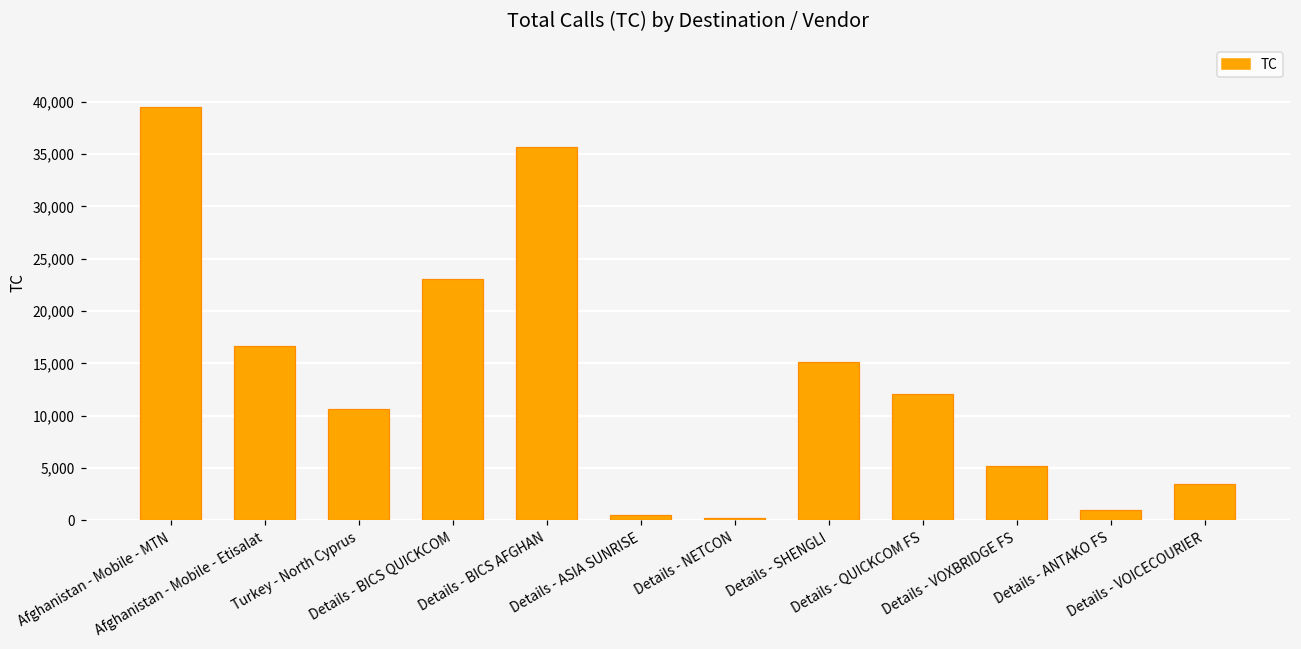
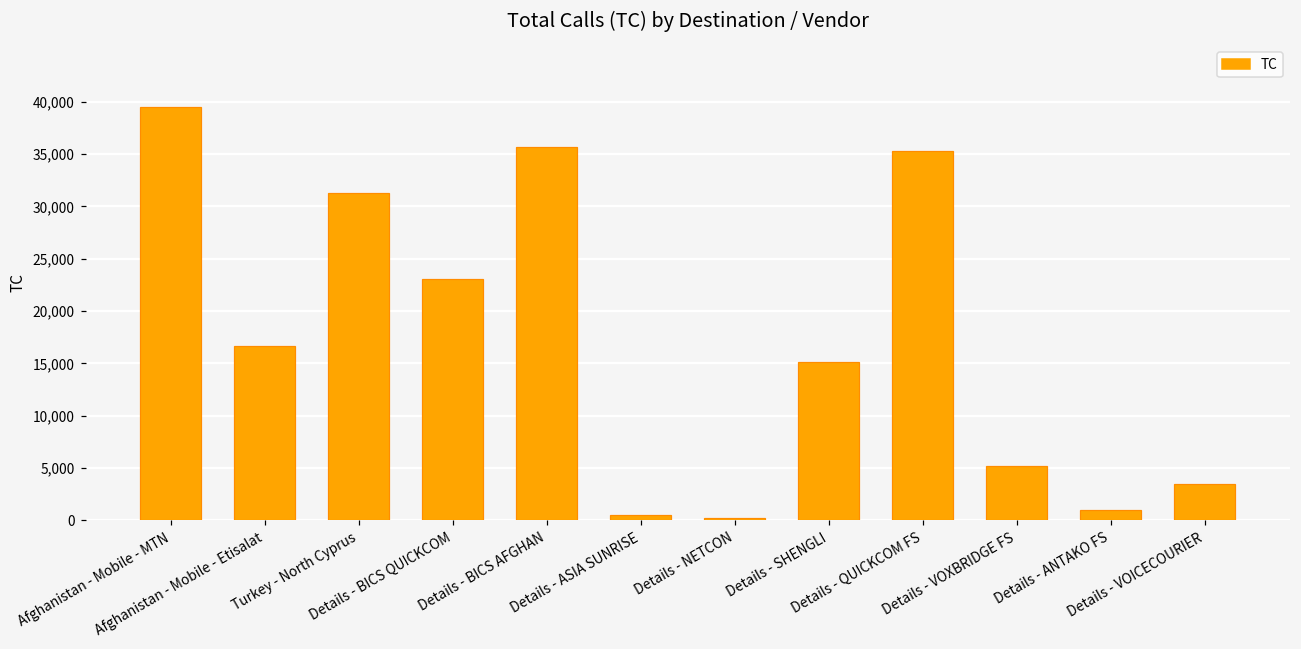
  {
    "Afghanistan - Mobile - MTN": "39,000",
    "Afghanistan - Mobile - Etisalat": "17,000",
-   "Turkey - North Cyprus": "11,000",
+   "Turkey - North Cyprus": "31,000",
    "Details - BICS QUICKCOM": "23,000",
    "Details - BICS AFGHAN": "36,000",
    "Details - ASIA SUNRISE": "0",
    "Details - SHENGLI": "15,000",
-   "Details - QUICKCOM FS": "12,000",
+   "Details - QUICKCOM FS": "35,000",
    "Details - VOXBRIDGE FS": "5,000",
    "Details - ANTAKO FS": "1,000",
    "Details - VOICECOURIER": "3,000"
  }
